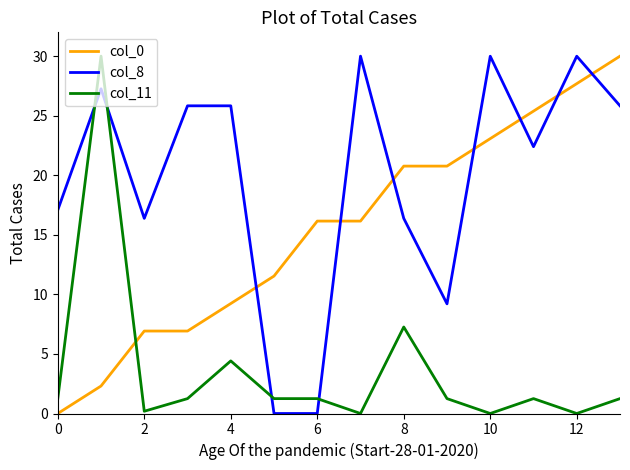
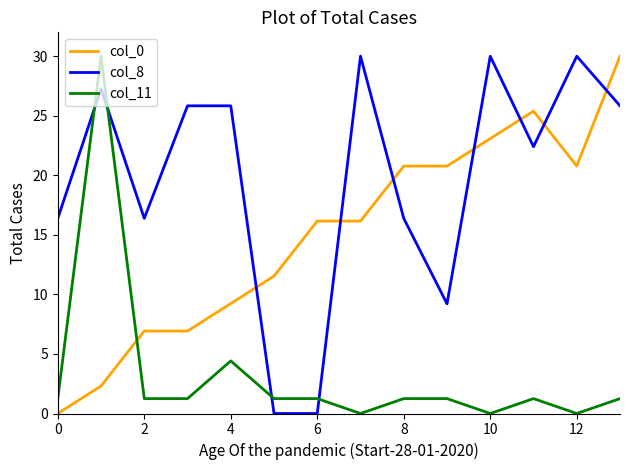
  {
    "col_0": {
      "0": 0.0,
      "2": 6.9,
      "4": 9.2,
      "6": 16.2,
      "8": 20.8,
      "10": 23.1,
-     "12": 27.7
+     "12": 20.8
    },
    "col_8": {
-     "0": 17.1,
+     "0": 16.4,
      "2": 16.4,
      "4": 25.8,
      "6": 0.0,
      "8": 16.4,
      "10": 30.0,
      "12": 30.0
    },
    "col_11": {
      "0": 1.3,
-     "2": 0.2,
+     "2": 1.3,
      "4": 4.4,
      "6": 1.3,
-     "8": 7.3,
+     "8": 1.3,
      "10": 0.0,
      "12": 0.0
    }
  }
